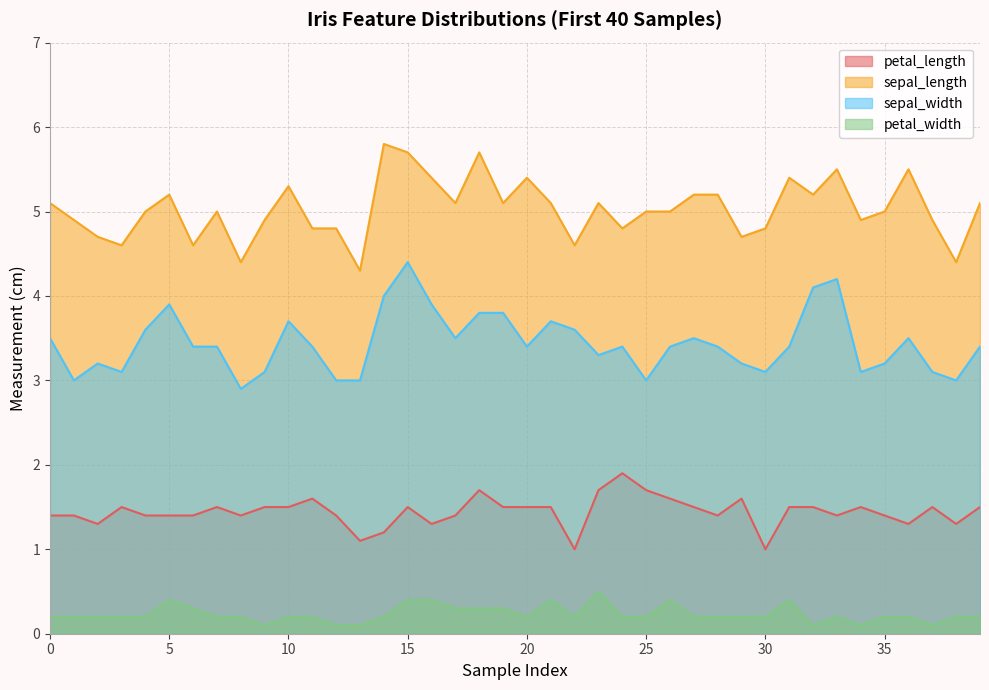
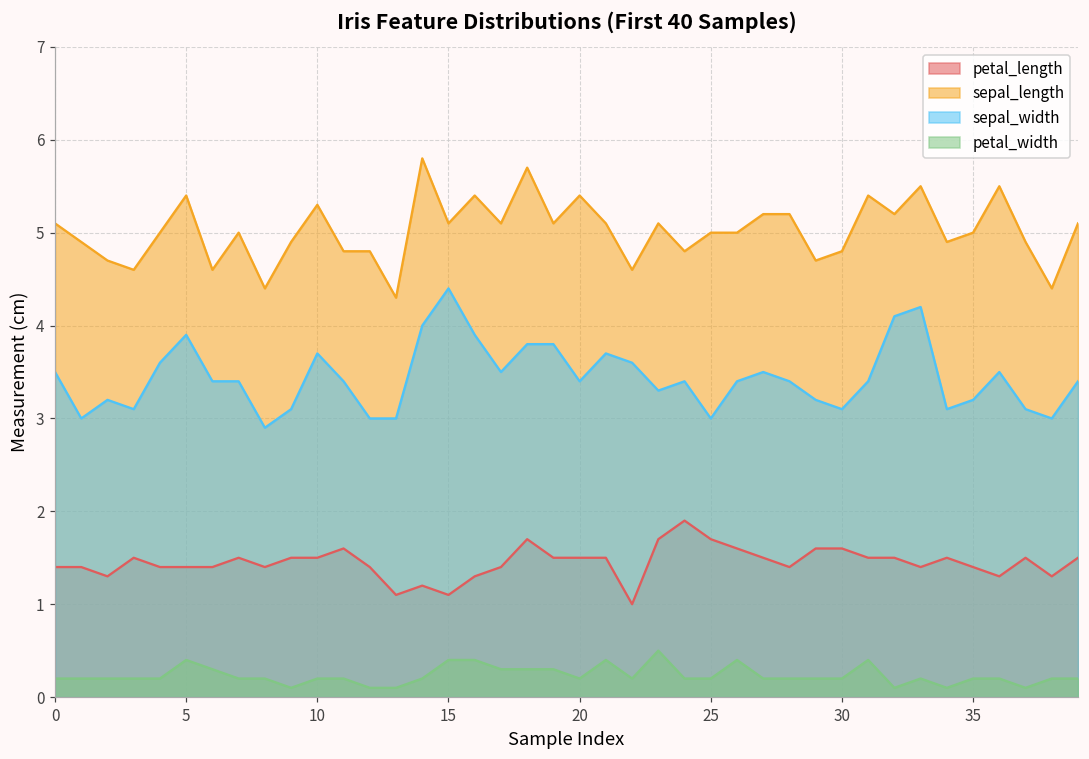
  {
    "petal_length": {
      "0": 1.4,
      "5": 1.4,
      "10": 1.5,
-     "15": 1.5,
+     "15": 1.1,
      "20": 1.5,
      "25": 1.7,
-     "30": 1.0,
+     "30": 1.6,
      "35": 1.4
    },
    "sepal_length": {
      "0": 5.1,
-     "5": 5.2,
+     "5": 5.4,
      "10": 5.3,
-     "15": 5.7,
+     "15": 5.1,
      "20": 5.4,
      "25": 5.0,
      "30": 4.8,
      "35": 5.0
    },
    "sepal_width": {
      "0": 3.5,
      "5": 3.9,
      "10": 3.7,
      "15": 4.4,
      "20": 3.4,
      "25": 3.0,
      "30": 3.1,
      "35": 3.2
    },
    "petal_width": {
      "0": 0.2,
      "5": 0.4,
      "10": 0.2,
      "15": 0.4,
      "20": 0.2,
      "25": 0.2,
      "30": 0.2,
      "35": 0.2
    }
  }
